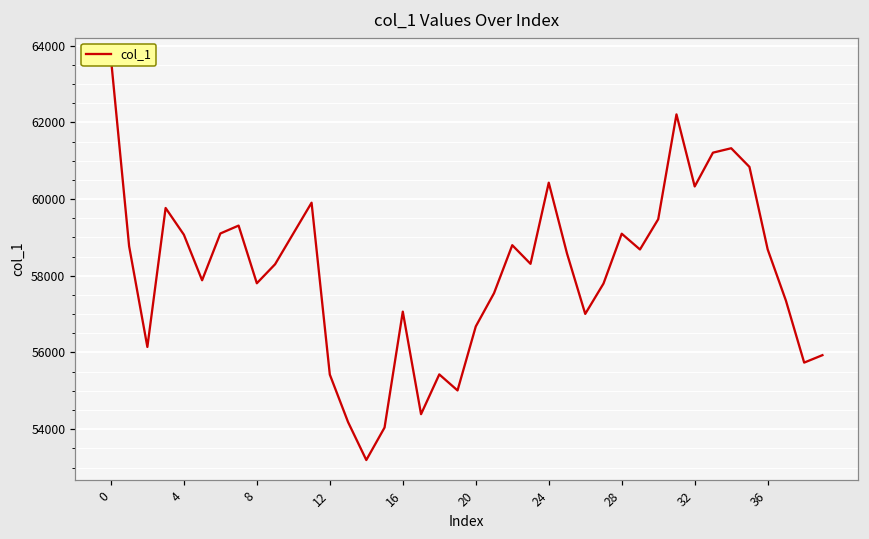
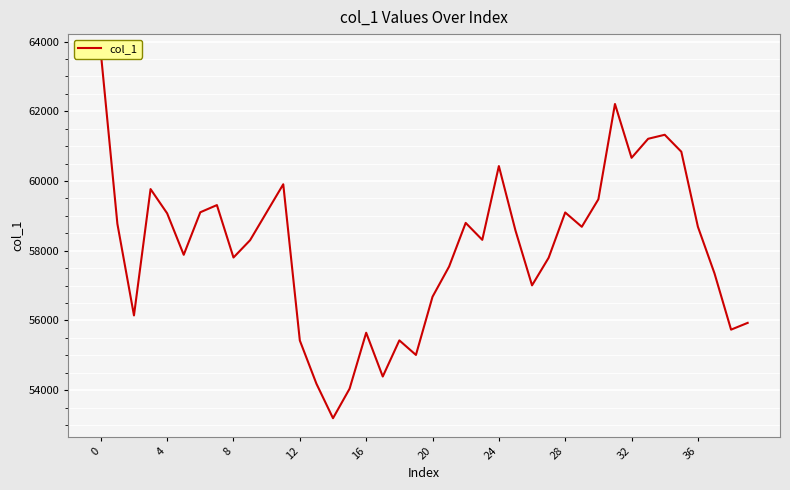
  {
    "4": 59100,
    "8": 57800,
    "12": 55400,
-   "16": 57100,
+   "16": 55600,
    "20": 56700,
    "24": 60400,
    "28": 59100,
-   "32": 60300,
+   "32": 60700,
    "36": 58700
  }
